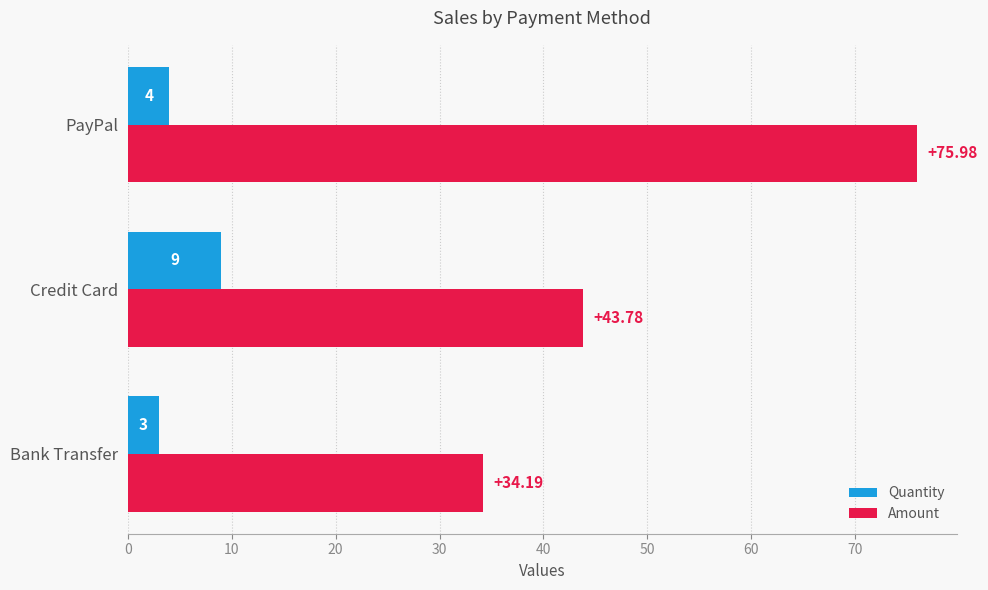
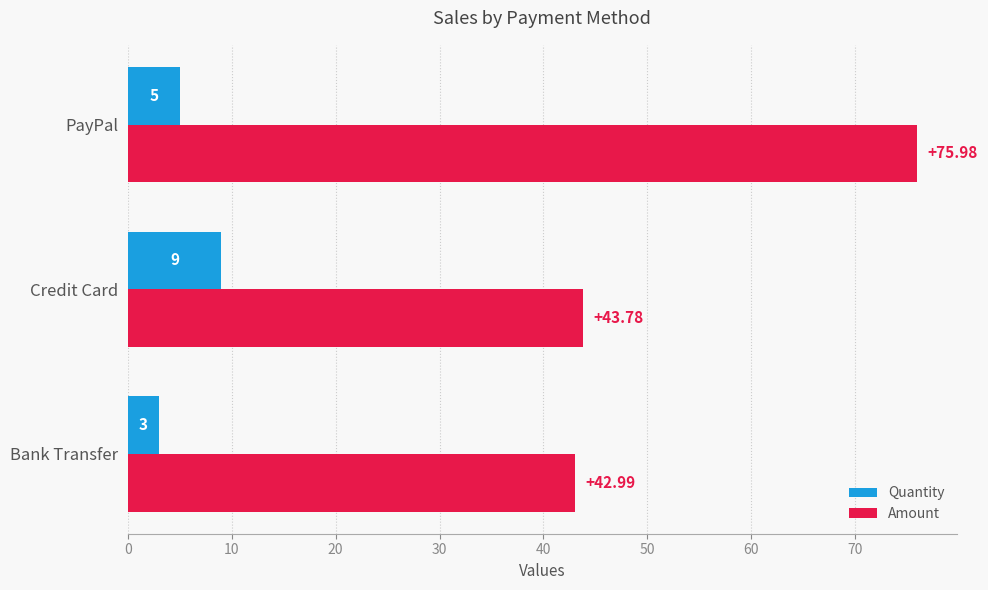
  {
    "Quantity": {
-     "PayPal": "4",
+     "PayPal": "5",
      "Credit Card": "9",
      "Bank Transfer": "3"
    },
    "Amount": {
      "PayPal": "+75.98",
      "Credit Card": "+43.78",
-     "Bank Transfer": "+34.19"
+     "Bank Transfer": "+42.99"
    }
  }
